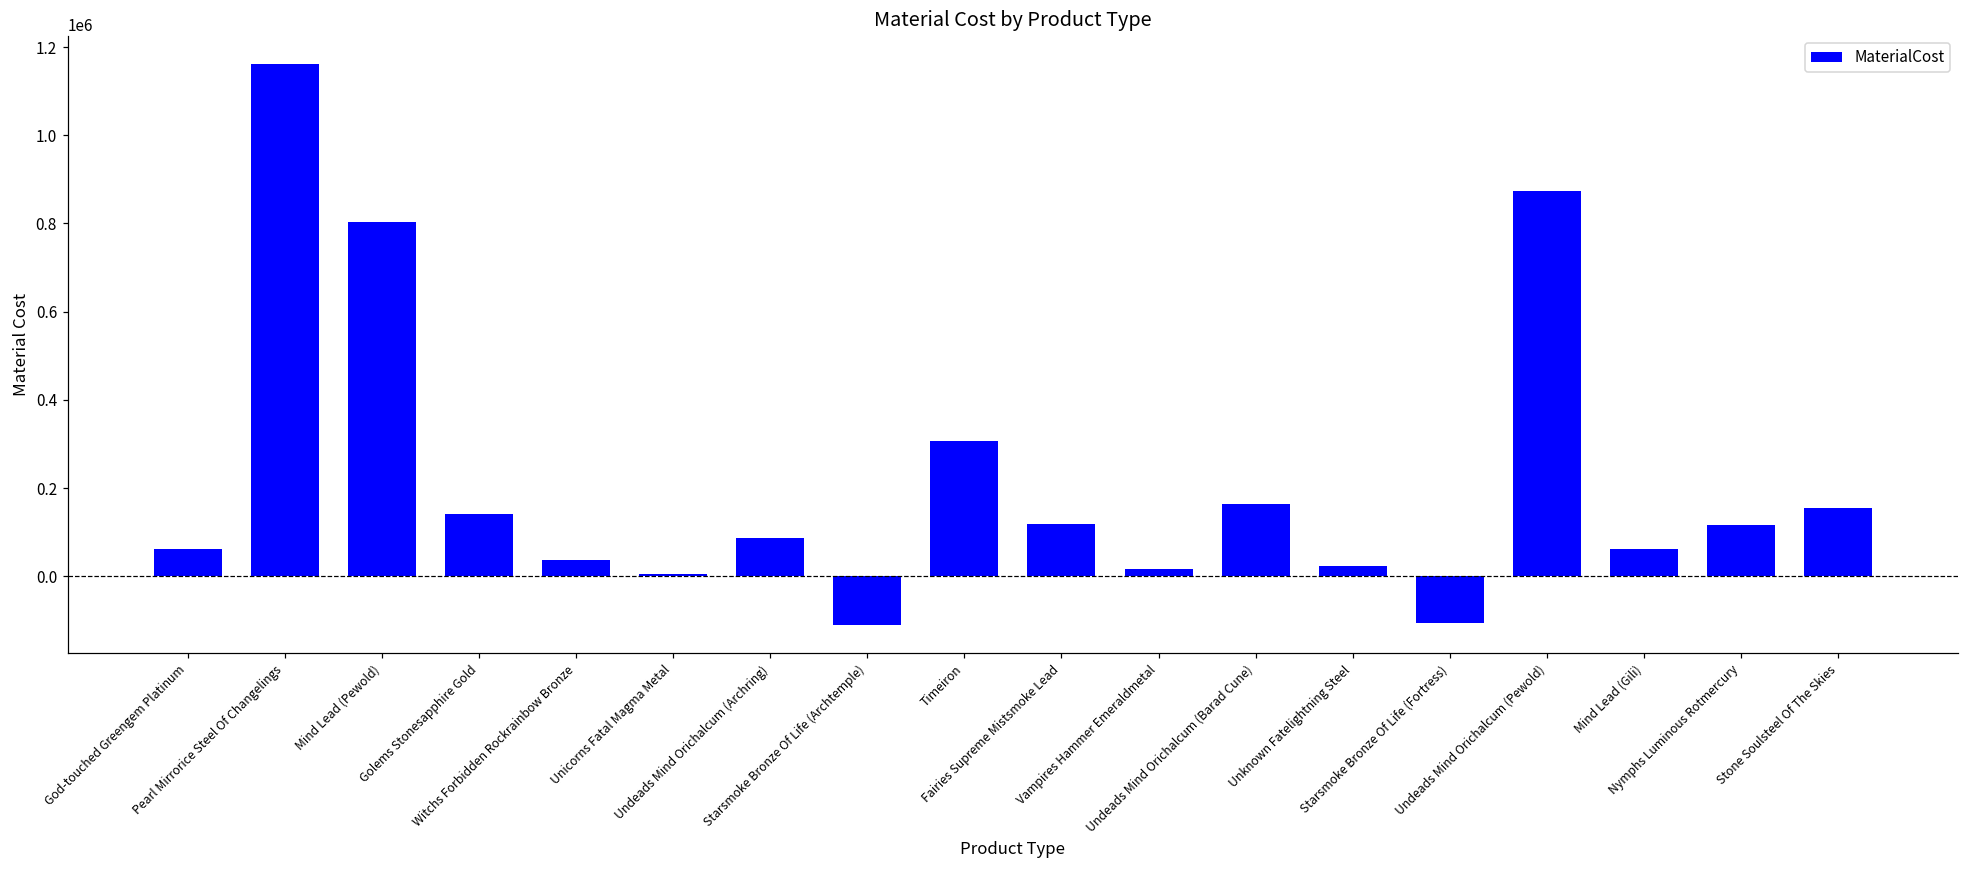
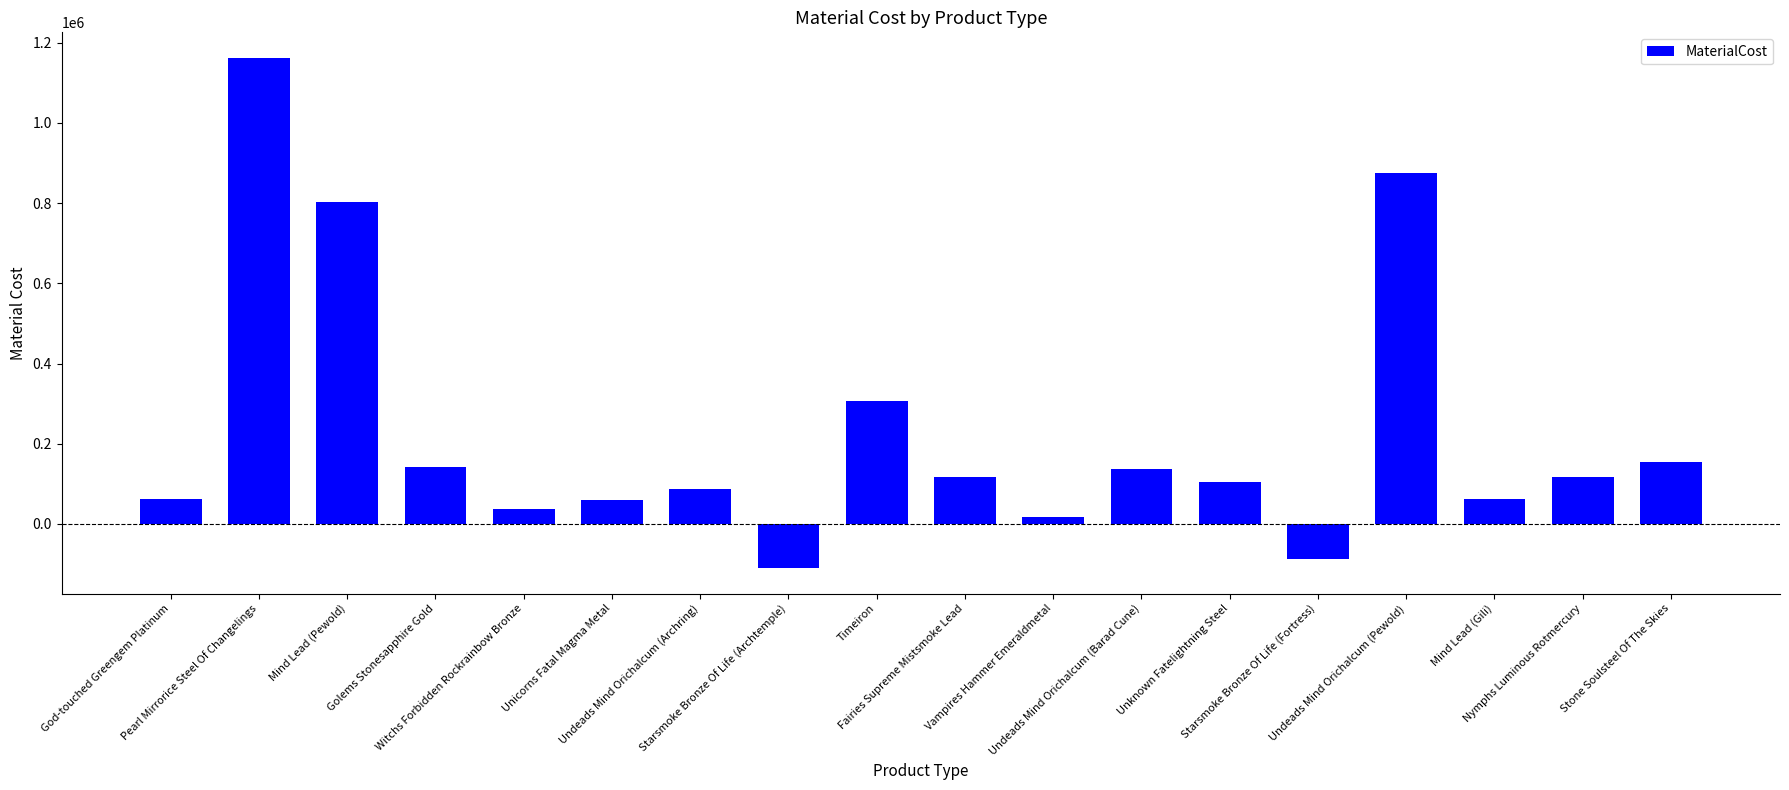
  {
    "God-touched Greengem Platinum": 60000,
    "Pearl Mirrorice Steel Of Changelings": 1160000,
    "Mind Lead (Pewold)": 800000,
    "Golems Stonesapphire Gold": 140000,
    "Witchs Forbidden Rockrainbow Bronze": 40000,
-   "Unicorns Fatal Magma Metal": 10000,
+   "Unicorns Fatal Magma Metal": 60000,
    "Undeads Mind Orichalcum (Archring)": 90000,
    "Starsmoke Bronze Of Life (Archtemple)": -110000,
    "Timeiron": 310000,
    "Fairies Supreme Mistsmoke Lead": 120000,
    "Vampires Hammer Emeraldmetal": 20000,
-   "Undeads Mind Orichalcum (Barad Cune)": 160000,
-   "Unknown Fatelightning Steel": 20000,
-   "Starsmoke Bronze Of Life (Fortress)": -110000,
+   "Undeads Mind Orichalcum (Barad Cune)": 140000,
+   "Unknown Fatelightning Steel": 100000,
+   "Starsmoke Bronze Of Life (Fortress)": -90000,
    "Undeads Mind Orichalcum (Pewold)": 870000,
    "Mind Lead (Gili)": 60000,
    "Nymphs Luminous Rotmercury": 120000,
    "Stone Soulsteel Of The Skies": 160000
  }
